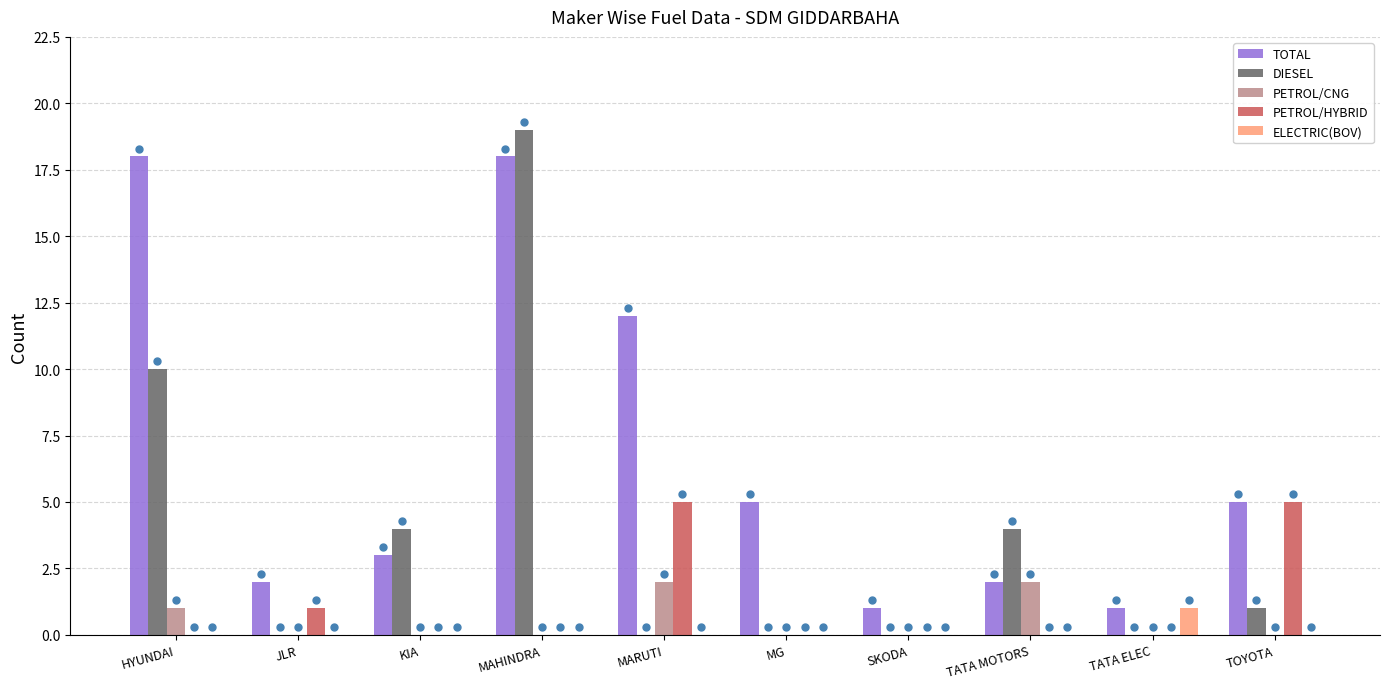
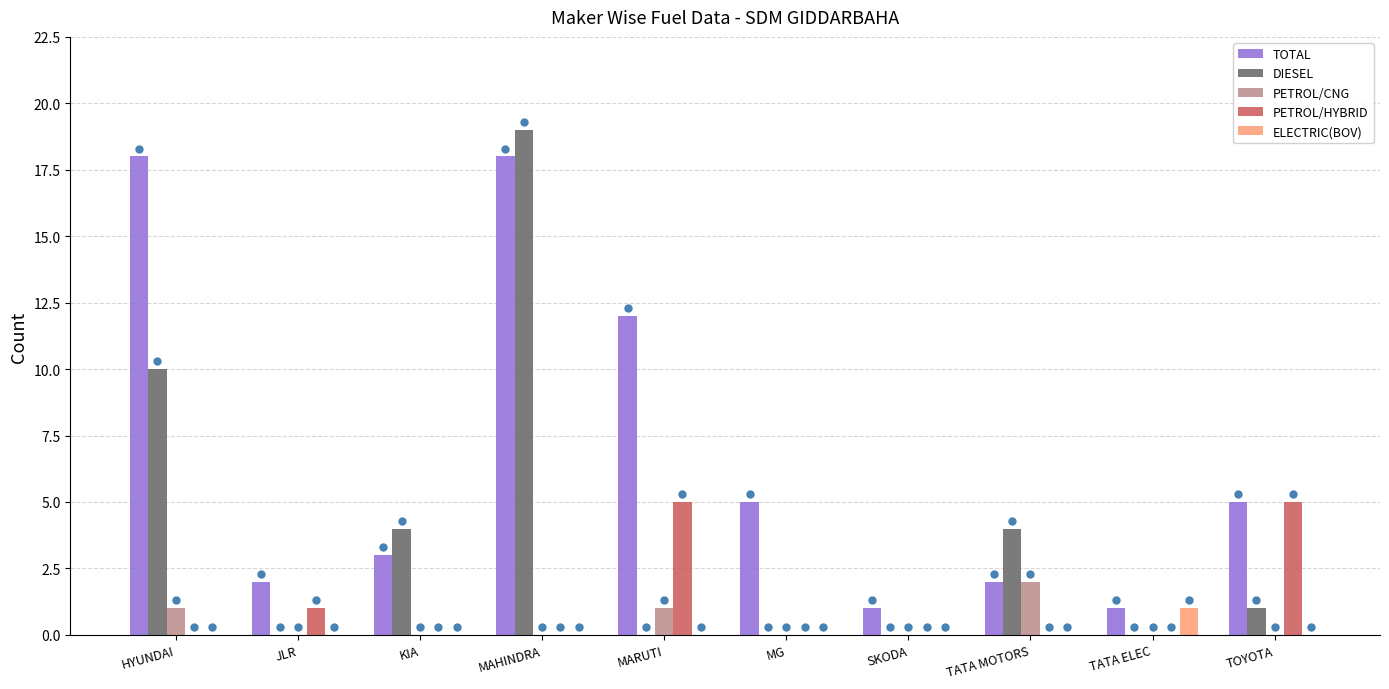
  {
    "TOTAL": {
      "HYUNDAI": 18,
      "JLR": 2,
      "KIA": 3,
      "MAHINDRA": 18,
      "MARUTI": 12,
      "MG": 5,
      "SKODA": 1,
      "TATA MOTORS": 2,
      "TATA ELEC": 1,
      "TOYOTA": 5
    },
    "DIESEL": {
      "HYUNDAI": 10,
      "JLR": 0,
      "KIA": 4,
      "MAHINDRA": 19,
      "MARUTI": 0,
      "MG": 0,
      "SKODA": 0,
      "TATA MOTORS": 4,
      "TATA ELEC": 0,
      "TOYOTA": 1
    },
    "PETROL/CNG": {
      "HYUNDAI": 1,
      "JLR": 0,
      "KIA": 0,
      "MAHINDRA": 0,
-     "MARUTI": 2,
+     "MARUTI": 1,
      "MG": 0,
      "SKODA": 0,
      "TATA MOTORS": 2,
      "TATA ELEC": 0,
      "TOYOTA": 0
    },
    "PETROL/HYBRID": {
      "HYUNDAI": 0,
      "JLR": 1,
      "KIA": 0,
      "MAHINDRA": 0,
      "MARUTI": 5,
      "MG": 0,
      "SKODA": 0,
      "TATA MOTORS": 0,
      "TATA ELEC": 0,
      "TOYOTA": 5
    },
    "ELECTRIC(BOV)": {
      "HYUNDAI": 0,
      "JLR": 0,
      "KIA": 0,
      "MAHINDRA": 0,
      "MARUTI": 0,
      "MG": 0,
      "SKODA": 0,
      "TATA MOTORS": 0,
      "TATA ELEC": 1,
      "TOYOTA": 0
    }
  }
